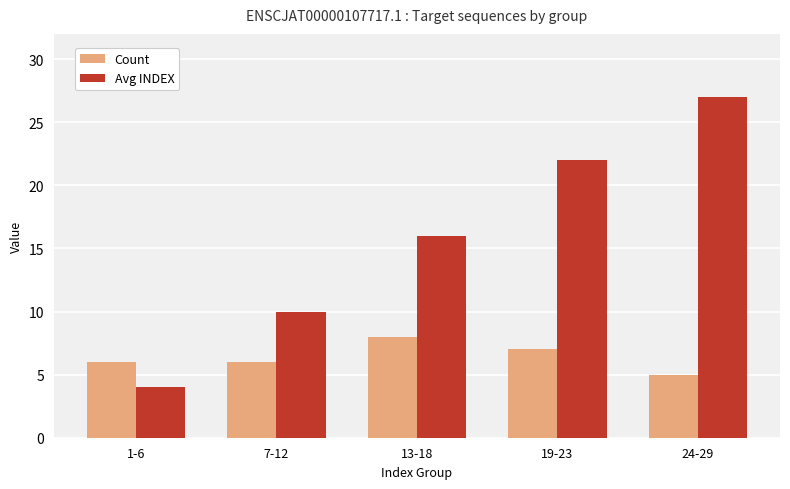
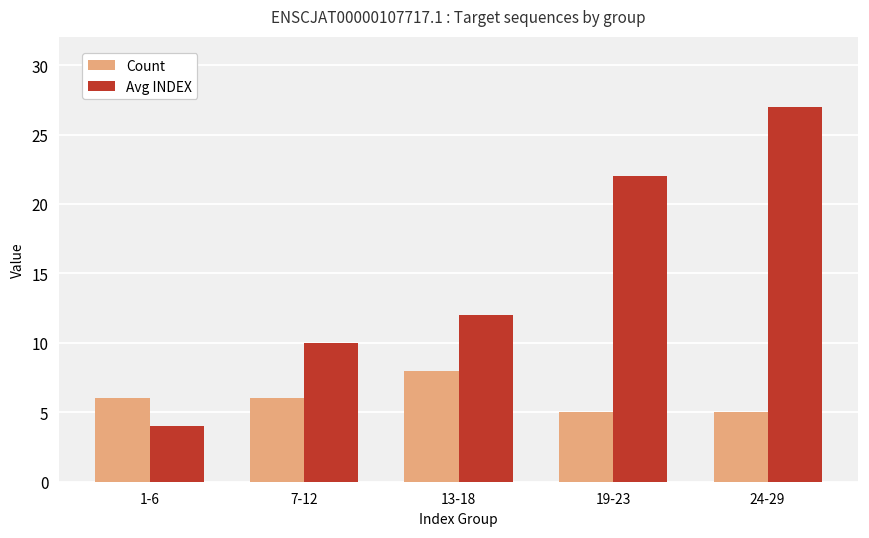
  {
    "Count": {
      "1-6": 6,
      "7-12": 6,
      "13-18": 8,
-     "19-23": 7,
+     "19-23": 5,
      "24-29": 5
    },
    "Avg INDEX": {
      "1-6": 4,
      "7-12": 10,
-     "13-18": 16,
+     "13-18": 12,
      "19-23": 22,
      "24-29": 27
    }
  }
